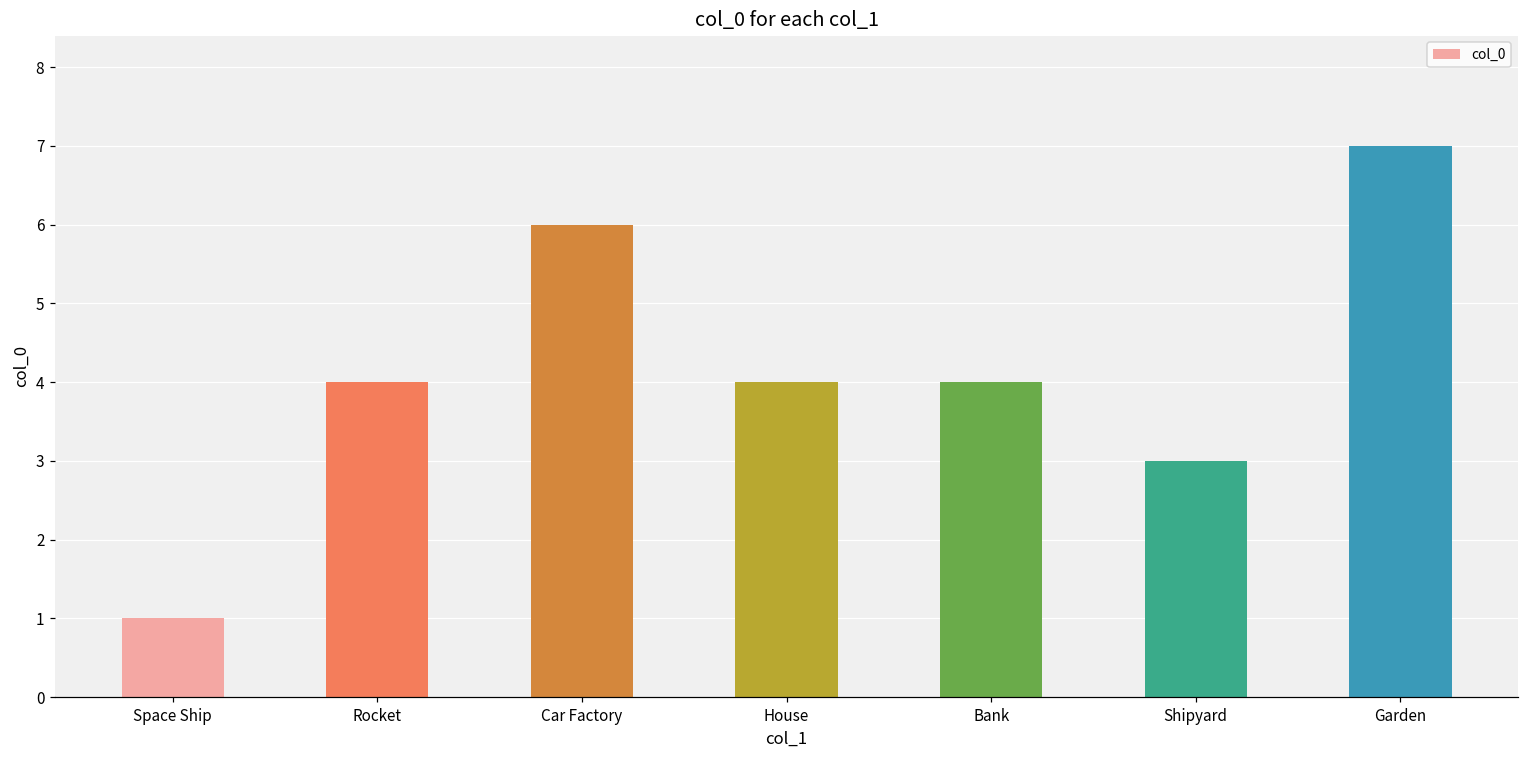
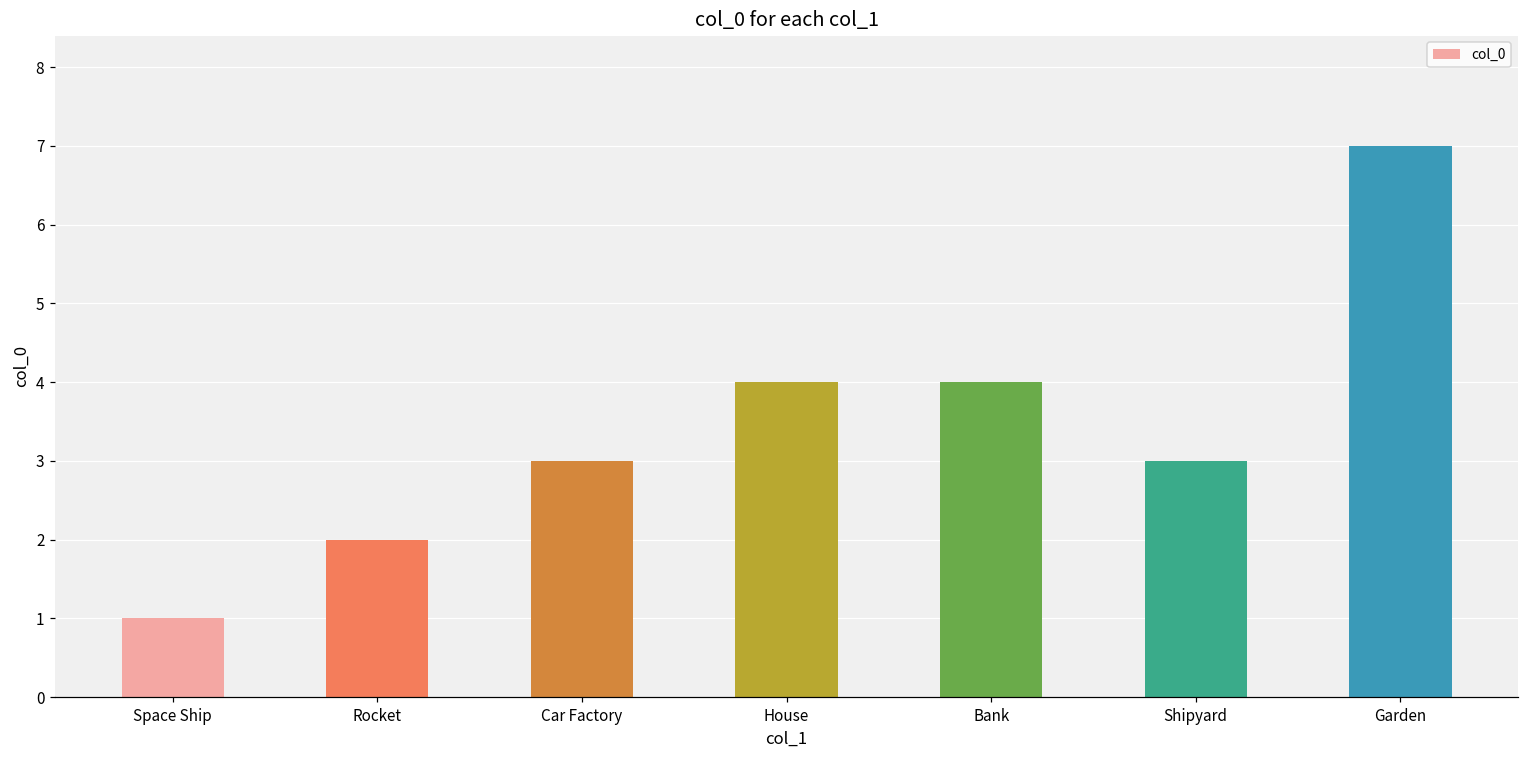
  {
    "Space Ship": 1,
-   "Rocket": 4,
-   "Car Factory": 6,
+   "Rocket": 2,
+   "Car Factory": 3,
    "House": 4,
    "Bank": 4,
    "Shipyard": 3,
    "Garden": 7
  }
